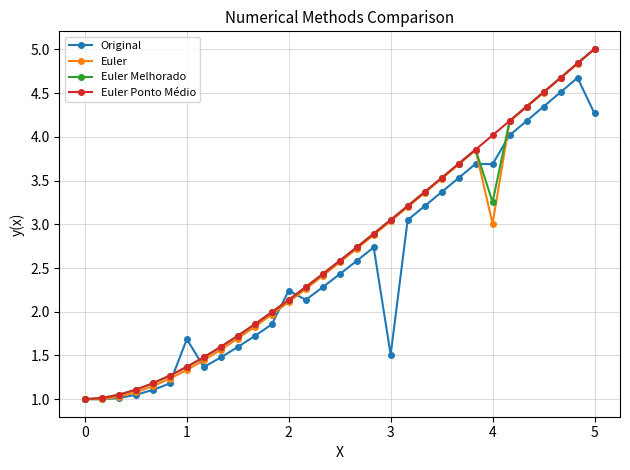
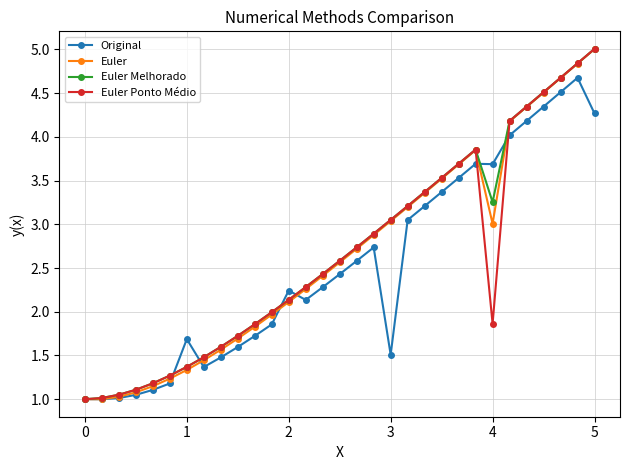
  {
    "Original": {
      "1": 1.7,
      "2": 2.2,
      "3": 1.5,
      "4": 3.7,
      "5": 4.3
    },
    "Euler": {
      "1": 1.3,
      "4": 3.0
    },
    "Euler Melhorado": {
      "4": 3.3
    },
    "Euler Ponto Médio": {
-     "4": 4.0
+     "4": 1.9
    }
  }
